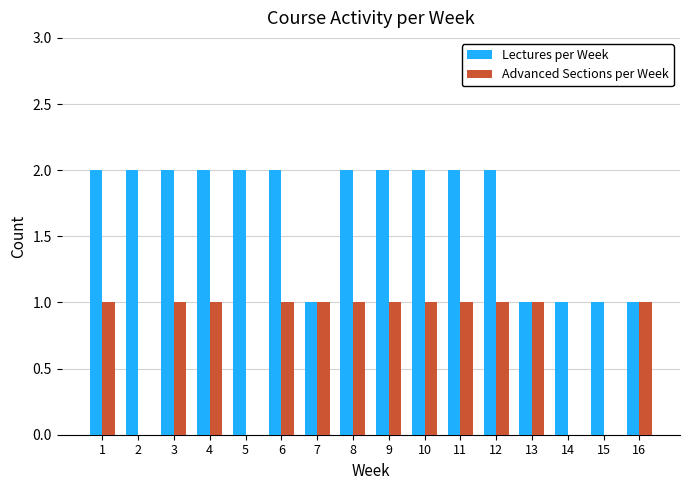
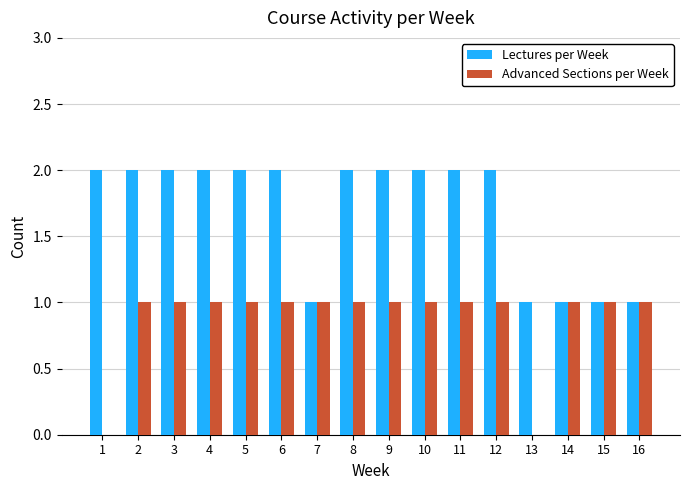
  {
    "Lectures per Week": {
      "1": 2,
      "2": 2,
      "3": 2,
      "4": 2,
      "5": 2,
      "6": 2,
      "7": 1,
      "8": 2,
      "9": 2,
      "10": 2,
      "11": 2,
      "12": 2,
      "13": 1,
      "14": 1,
      "15": 1,
      "16": 1
    },
    "Advanced Sections per Week": {
-     "1": 1,
-     "2": 0,
+     "1": 0,
+     "2": 1,
      "3": 1,
      "4": 1,
-     "5": 0,
+     "5": 1,
      "6": 1,
      "7": 1,
      "8": 1,
      "9": 1,
      "10": 1,
      "11": 1,
      "12": 1,
-     "13": 1,
-     "14": 0,
-     "15": 0,
+     "13": 0,
+     "14": 1,
+     "15": 1,
      "16": 1
    }
  }
